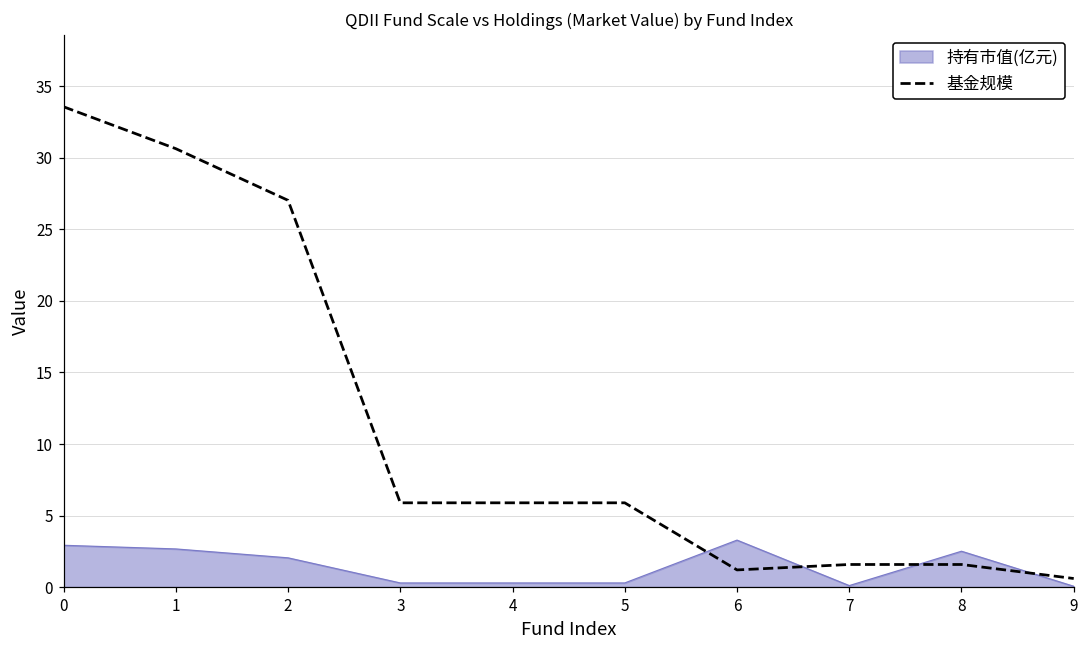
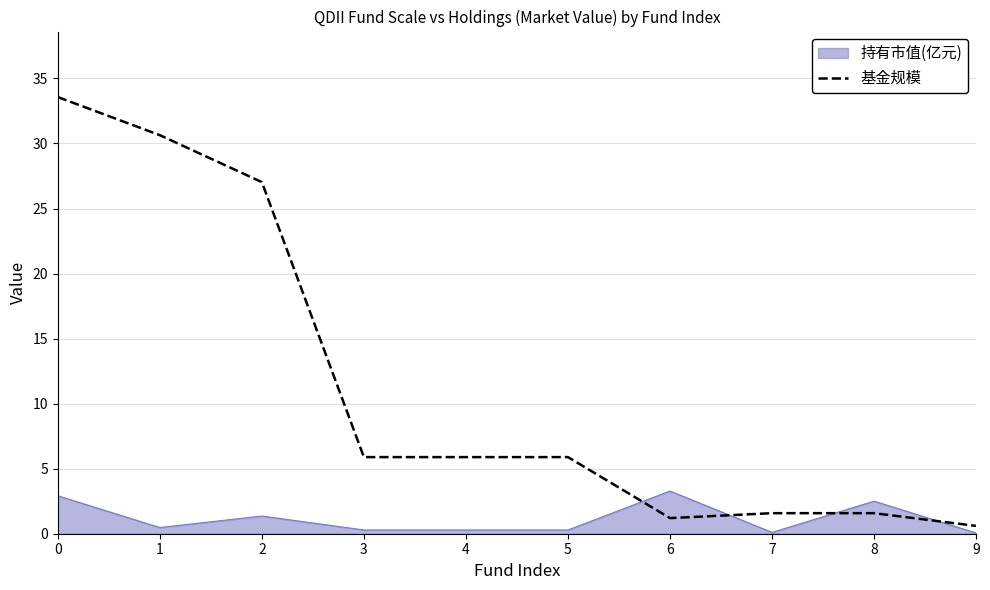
  {
    "持有市值(亿元)": {
      "0": 2.9,
-     "1": 2.7,
-     "2": 2.0,
+     "1": 0.5,
+     "2": 1.4,
      "3": 0.3,
      "4": 0.3,
      "5": 0.3,
      "6": 3.3,
      "7": 0.1,
      "8": 2.5,
      "9": 0.1
    },
    "基金规模": {
      "0": 33.6,
      "1": 30.6,
      "2": 27.0,
      "3": 5.9,
      "4": 5.9,
      "5": 5.9,
      "6": 1.2,
      "7": 1.6,
      "8": 1.6,
      "9": 0.6
    }
  }
